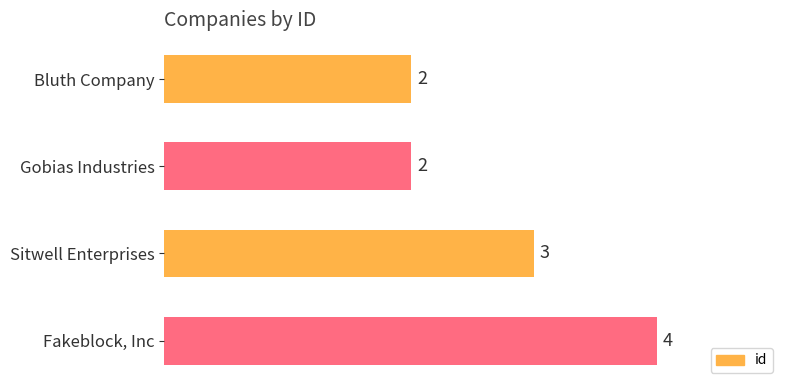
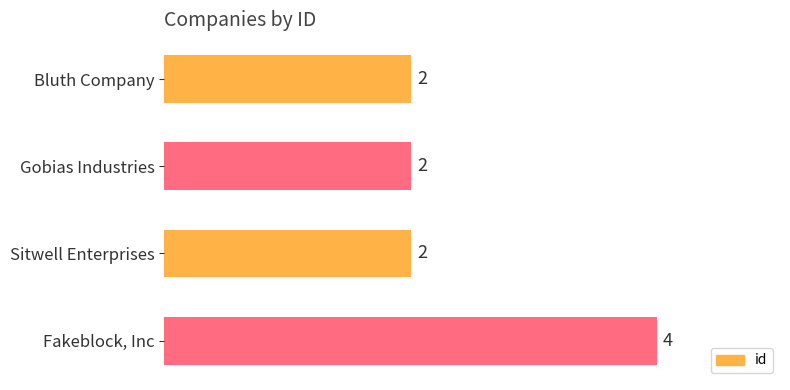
  {
    "Bluth Company": 2,
    "Gobias Industries": 2,
-   "Sitwell Enterprises": 3,
+   "Sitwell Enterprises": 2,
    "Fakeblock, Inc": 4
  }
